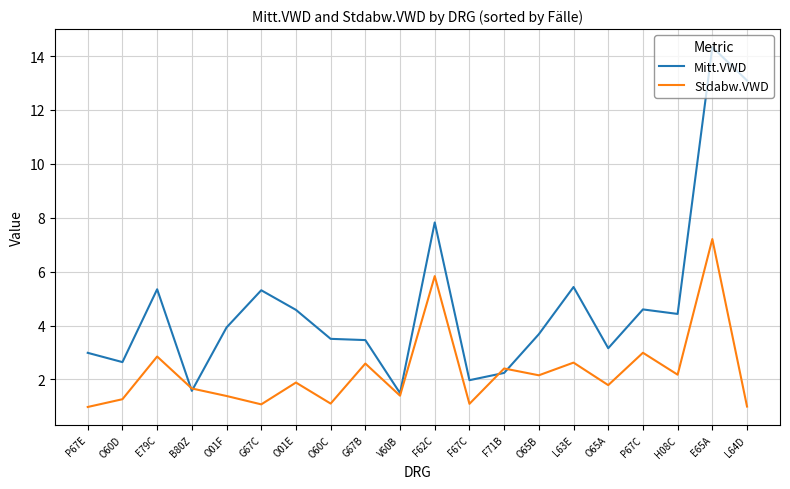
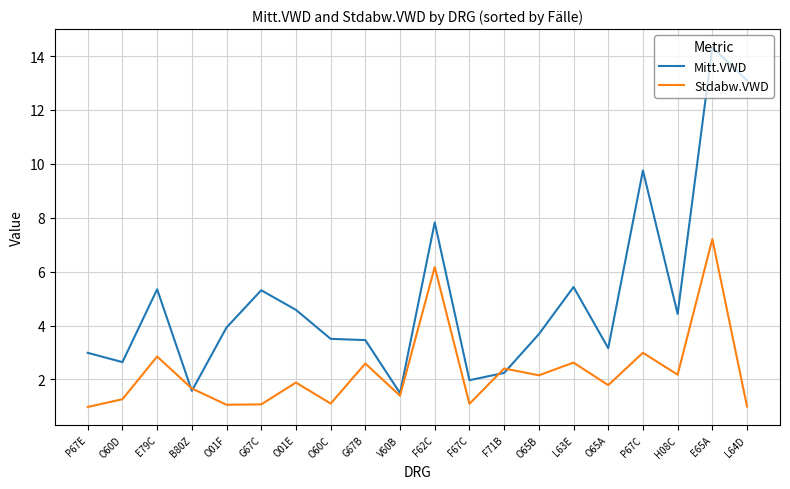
  {
    "Mitt.VWD": {
      "P67E": 3.0,
      "O60D": 2.6,
      "E79C": 5.3,
      "O01F": 3.9,
      "G67C": 5.3,
      "O01E": 4.6,
      "O60C": 3.5,
      "G67B": 3.5,
      "V60B": 1.5,
      "F62C": 7.8,
      "F67C": 2.0,
      "F71B": 2.2,
      "O65B": 3.7,
      "L63E": 5.4,
      "O65A": 3.2,
-     "P67C": 4.6,
+     "P67C": 9.8,
      "H08C": 4.4
    },
    "Stdabw.VWD": {
      "P67E": 1.0,
      "O60D": 1.3,
      "E79C": 2.8,
-     "O01F": 1.4,
+     "O01F": 1.1,
      "G67C": 1.1,
      "O01E": 1.9,
      "O60C": 1.1,
      "G67B": 2.6,
      "V60B": 1.4,
-     "F62C": 5.8,
+     "F62C": 6.2,
      "F67C": 1.1,
      "F71B": 2.4,
      "O65B": 2.2,
      "L63E": 2.6,
      "O65A": 1.8,
      "P67C": 3.0,
      "H08C": 2.2,
      "E65A": 7.2,
      "L64D": 1.0
    }
  }
